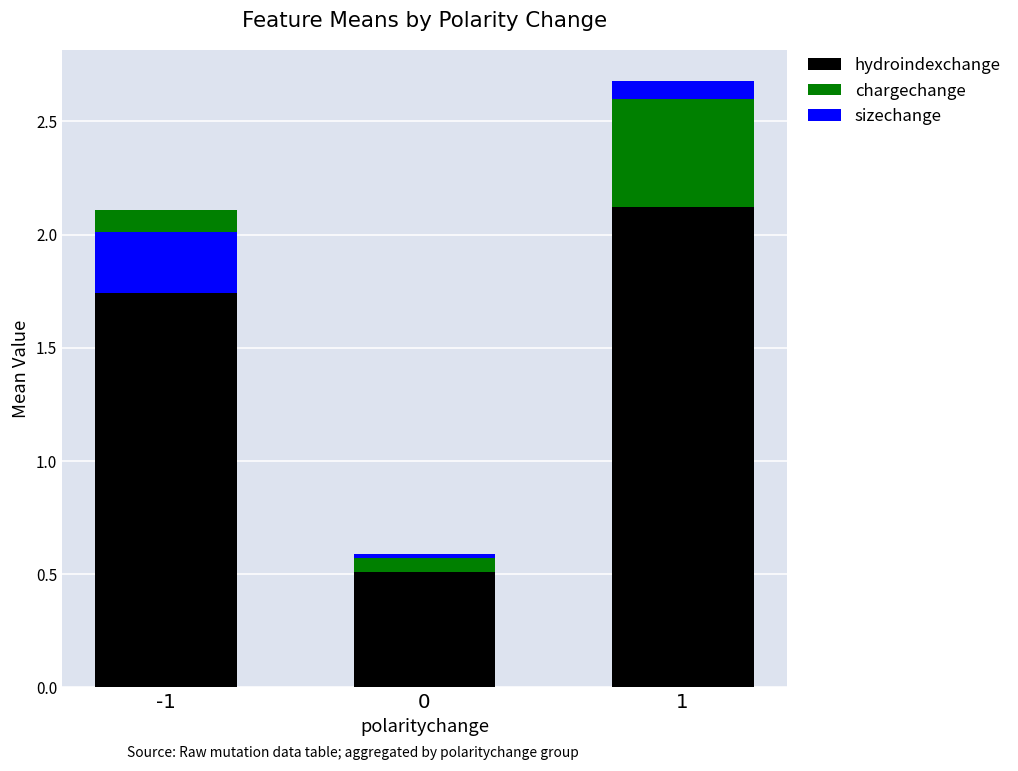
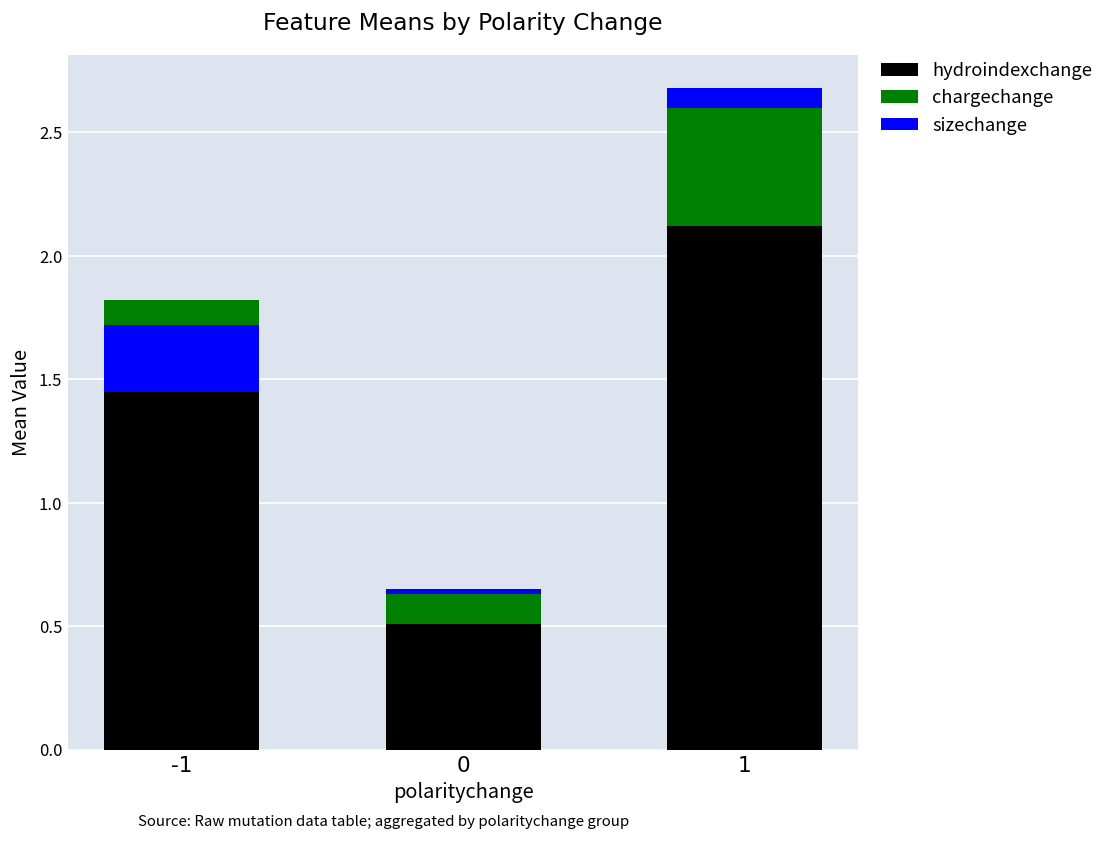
  {
    "hydroindexchange": {
-     "-1": 2.11,
+     "-1": 1.82,
      "0": 0.51,
      "1": 2.12
    },
    "chargechange": {
-     "0": 0.06,
+     "0": 0.12,
      "1": 0.48
    },
    "sizechange": {
      "0": 0.02,
      "1": 0.08
    }
  }
